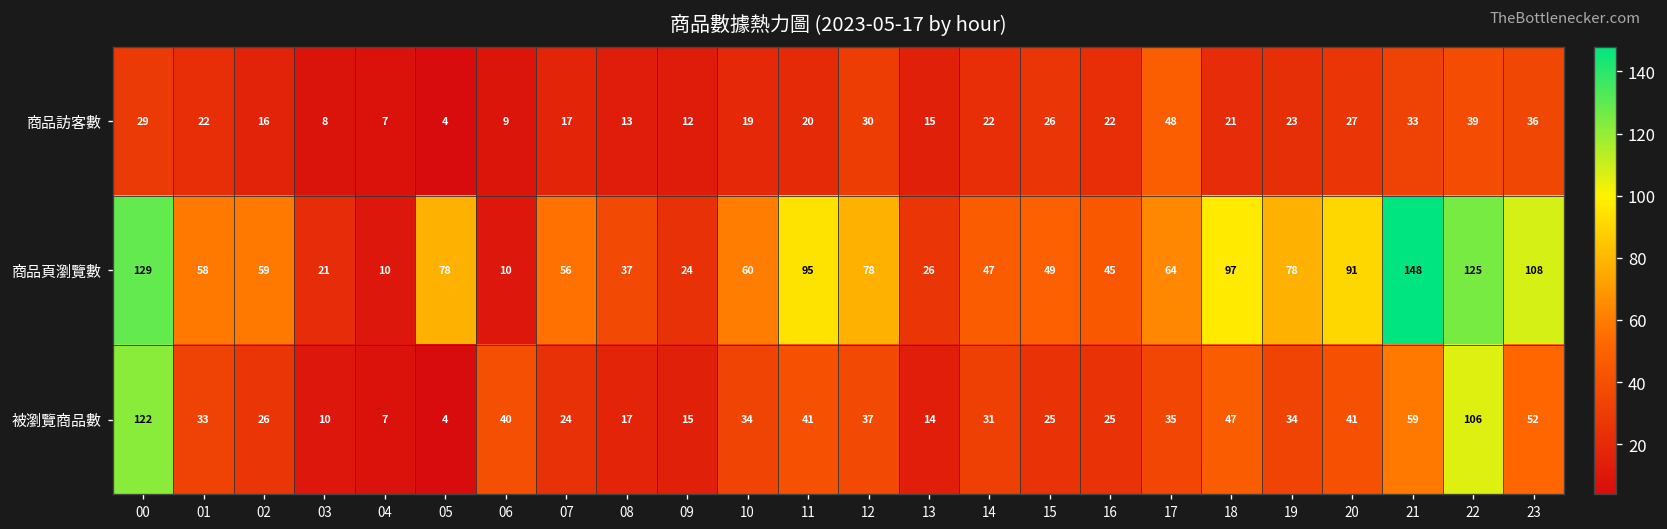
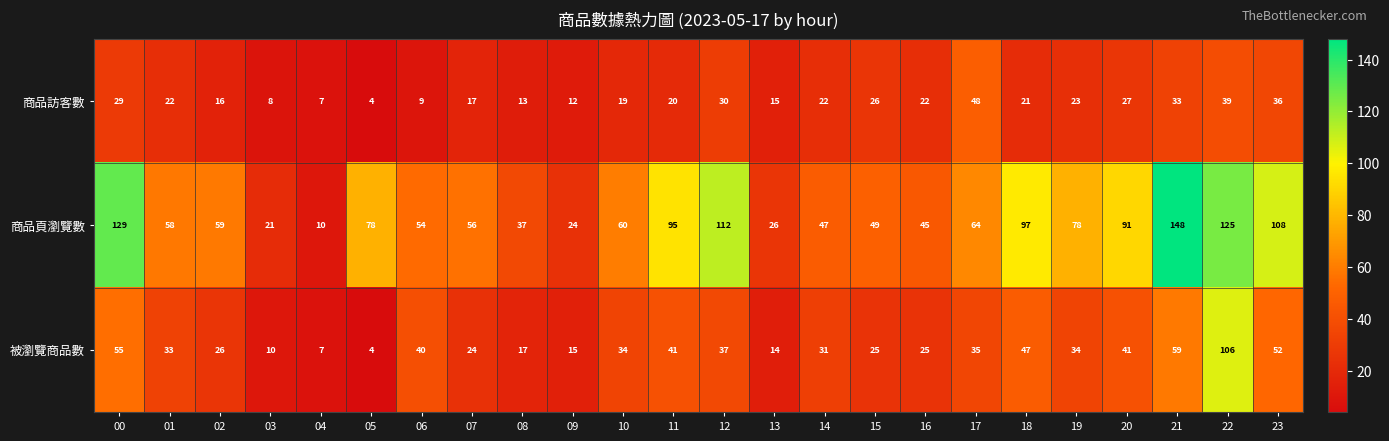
  {
    "商品訪客數": {
      "00": 29,
      "01": 22,
      "02": 16,
      "03": 8,
      "04": 7,
      "05": 4,
      "06": 9,
      "07": 17,
      "08": 13,
      "09": 12,
      "10": 19,
      "11": 20,
      "12": 30,
      "13": 15,
      "14": 22,
      "15": 26,
      "16": 22,
      "17": 48,
      "18": 21,
      "19": 23,
      "20": 27,
      "21": 33,
      "22": 39,
      "23": 36
    },
    "商品頁瀏覽數": {
      "00": 129,
      "01": 58,
      "02": 59,
      "03": 21,
      "04": 10,
      "05": 78,
-     "06": 10,
+     "06": 54,
      "07": 56,
      "08": 37,
      "09": 24,
      "10": 60,
      "11": 95,
-     "12": 78,
+     "12": 112,
      "13": 26,
      "14": 47,
      "15": 49,
      "16": 45,
      "17": 64,
      "18": 97,
      "19": 78,
      "20": 91,
      "21": 148,
      "22": 125,
      "23": 108
    },
    "被瀏覽商品數": {
-     "00": 122,
+     "00": 55,
      "01": 33,
      "02": 26,
      "03": 10,
      "04": 7,
      "05": 4,
      "06": 40,
      "07": 24,
      "08": 17,
      "09": 15,
      "10": 34,
      "11": 41,
      "12": 37,
      "13": 14,
      "14": 31,
      "15": 25,
      "16": 25,
      "17": 35,
      "18": 47,
      "19": 34,
      "20": 41,
      "21": 59,
      "22": 106,
      "23": 52
    }
  }
